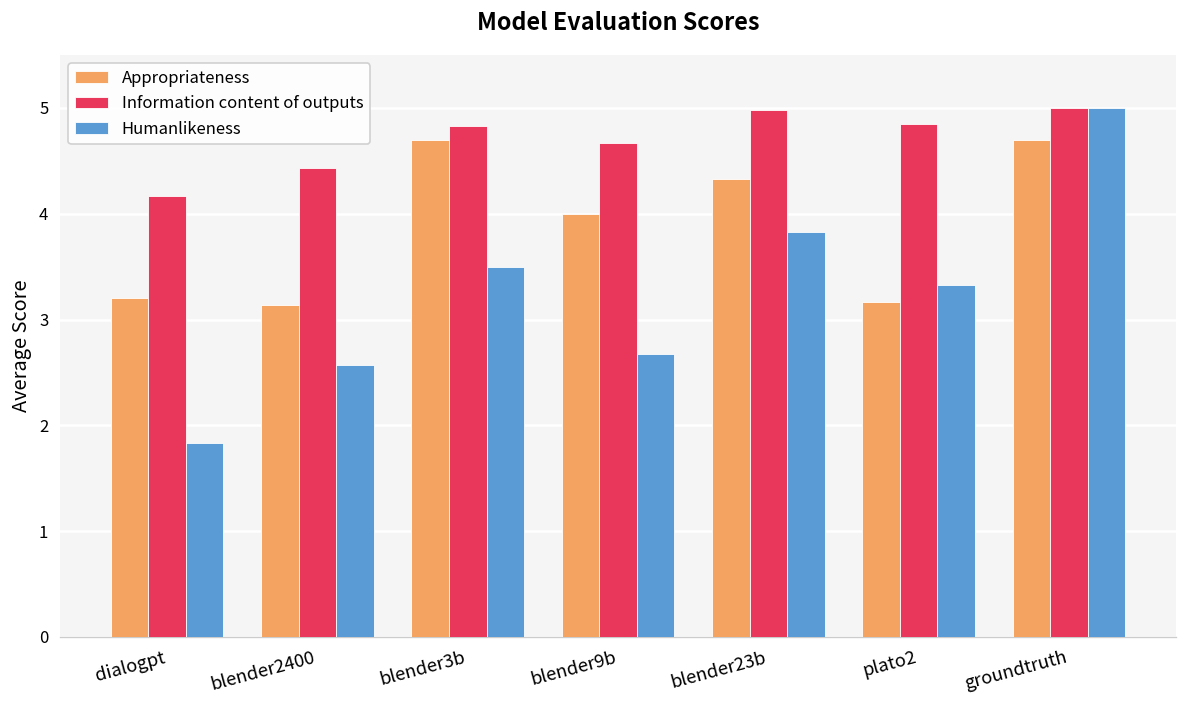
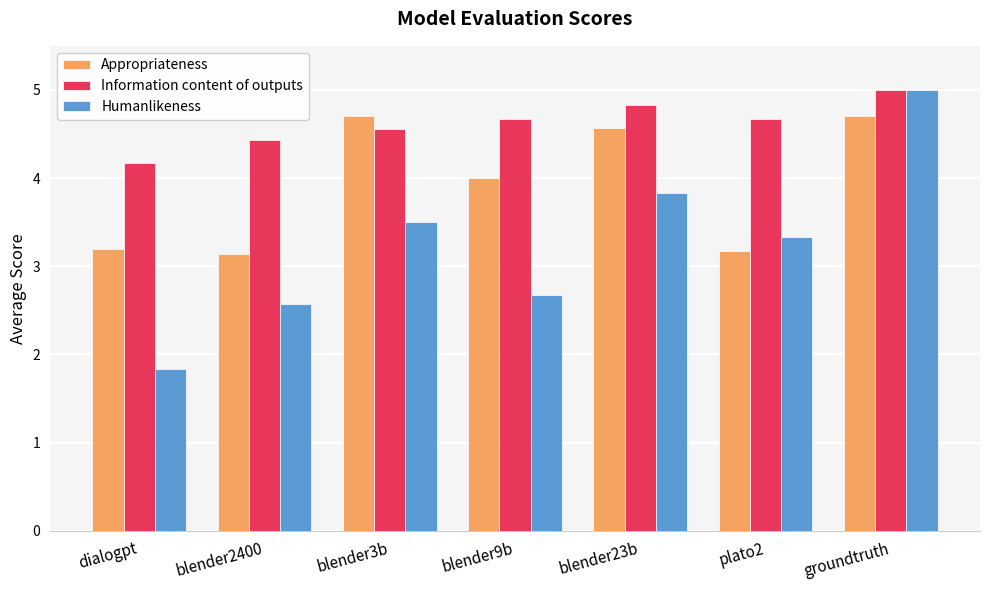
  {
    "Appropriateness": {
      "dialogpt": 3.2,
      "blender2400": 3.1,
      "blender3b": 4.7,
      "blender9b": 4.0,
-     "blender23b": 4.3,
+     "blender23b": 4.6,
      "plato2": 3.2,
      "groundtruth": 4.7
    },
    "Information content of outputs": {
      "dialogpt": 4.2,
      "blender2400": 4.4,
-     "blender3b": 4.8,
+     "blender3b": 4.6,
      "blender9b": 4.7,
-     "blender23b": 5.0,
-     "plato2": 4.9,
+     "blender23b": 4.8,
+     "plato2": 4.7,
      "groundtruth": 5.0
    },
    "Humanlikeness": {
      "dialogpt": 1.8,
      "blender2400": 2.6,
      "blender3b": 3.5,
      "blender9b": 2.7,
      "blender23b": 3.8,
      "plato2": 3.3,
      "groundtruth": 5.0
    }
  }
